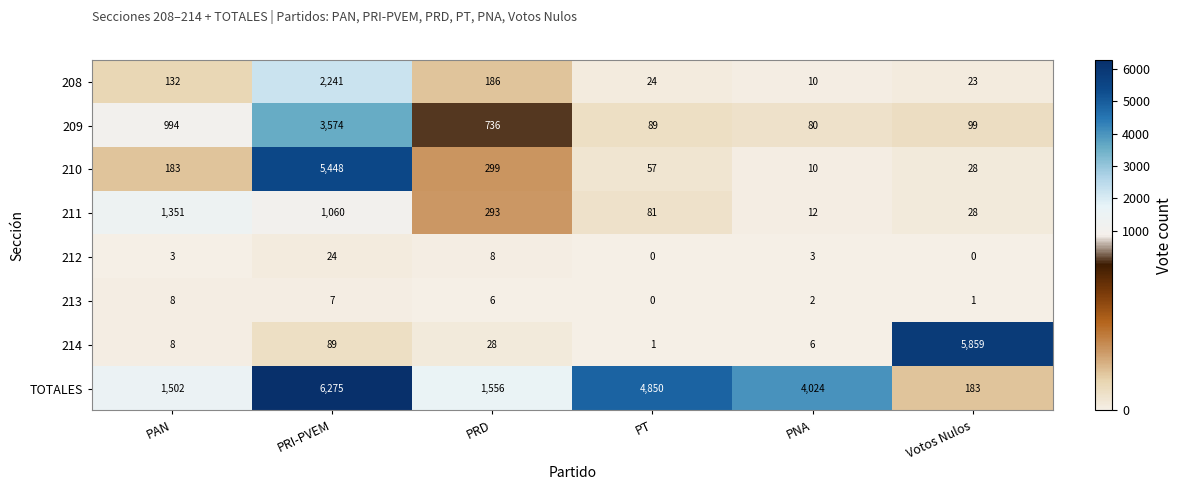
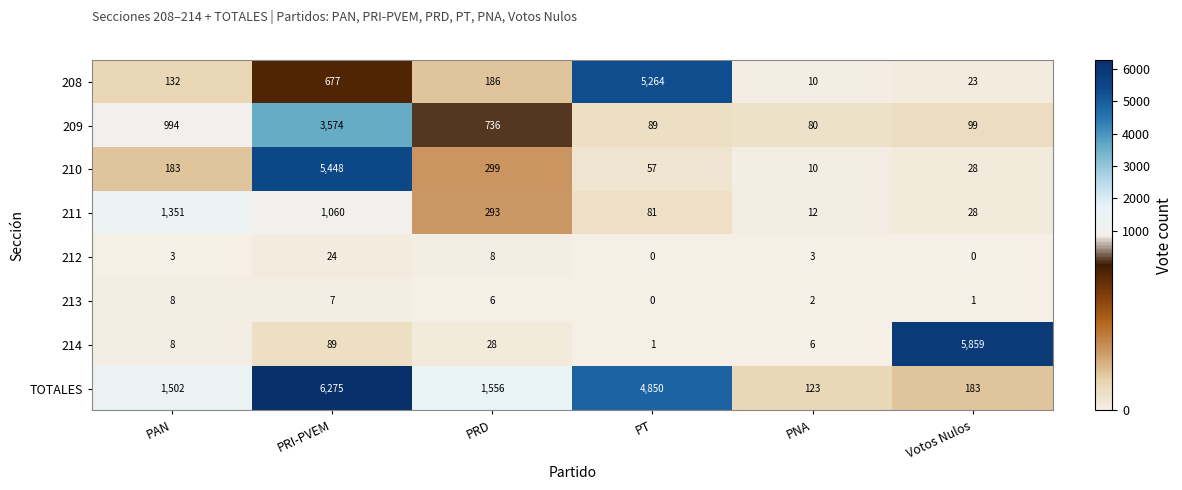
  {
    "208": {
      "PAN": "132",
-     "PRI-PVEM": "2,241",
+     "PRI-PVEM": "677",
      "PRD": "186",
-     "PT": "24",
+     "PT": "5,264",
      "PNA": "10",
      "Votos Nulos": "23"
    },
    "209": {
      "PAN": "994",
      "PRI-PVEM": "3,574",
      "PRD": "736",
      "PT": "89",
      "PNA": "80",
      "Votos Nulos": "99"
    },
    "210": {
      "PAN": "183",
      "PRI-PVEM": "5,448",
      "PRD": "299",
      "PT": "57",
      "PNA": "10",
      "Votos Nulos": "28"
    },
    "211": {
      "PAN": "1,351",
      "PRI-PVEM": "1,060",
      "PRD": "293",
      "PT": "81",
      "PNA": "12",
      "Votos Nulos": "28"
    },
    "212": {
      "PAN": "3",
      "PRI-PVEM": "24",
      "PRD": "8",
      "PT": "0",
      "PNA": "3",
      "Votos Nulos": "0"
    },
    "213": {
      "PAN": "8",
      "PRI-PVEM": "7",
      "PRD": "6",
      "PT": "0",
      "PNA": "2",
      "Votos Nulos": "1"
    },
    "214": {
      "PAN": "8",
      "PRI-PVEM": "89",
      "PRD": "28",
      "PT": "1",
      "PNA": "6",
      "Votos Nulos": "5,859"
    },
    "TOTALES": {
      "PAN": "1,502",
      "PRI-PVEM": "6,275",
      "PRD": "1,556",
      "PT": "4,850",
-     "PNA": "4,024",
+     "PNA": "123",
      "Votos Nulos": "183"
    }
  }
